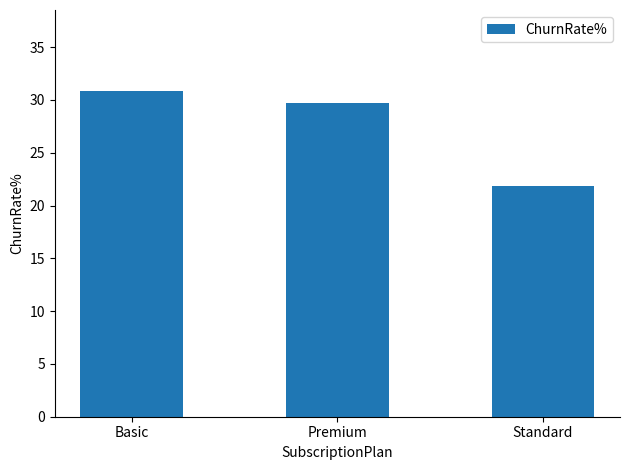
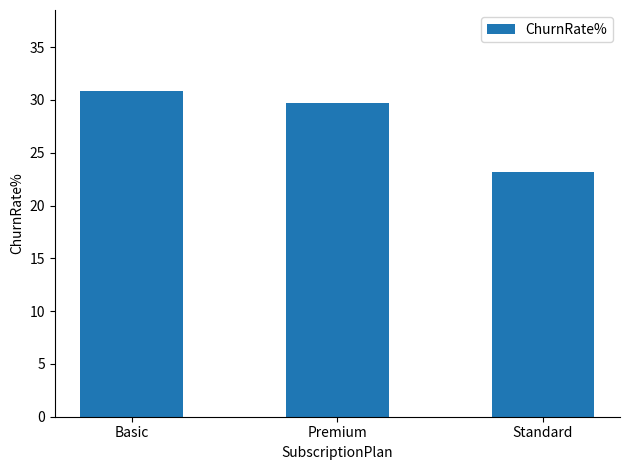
  {
    "Basic": 30.8,
    "Premium": 29.7,
-   "Standard": 21.8
+   "Standard": 23.2
  }
